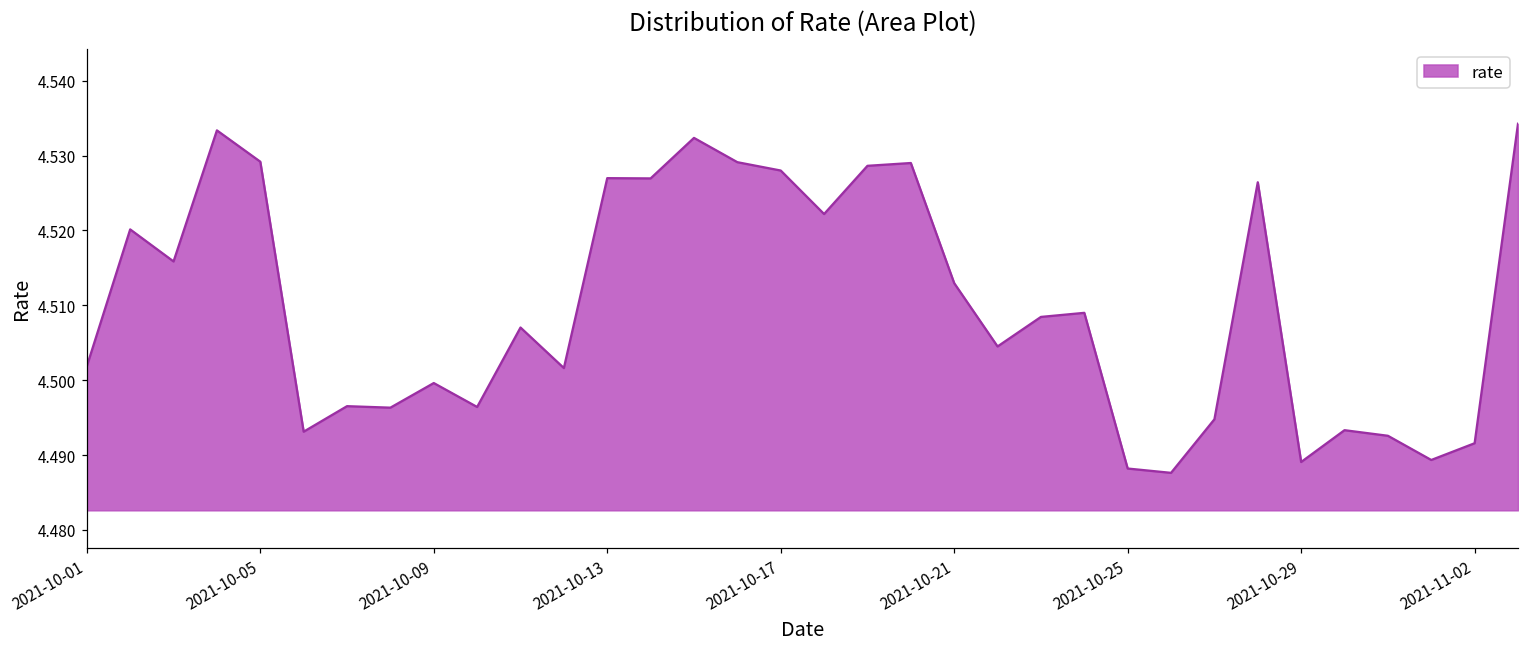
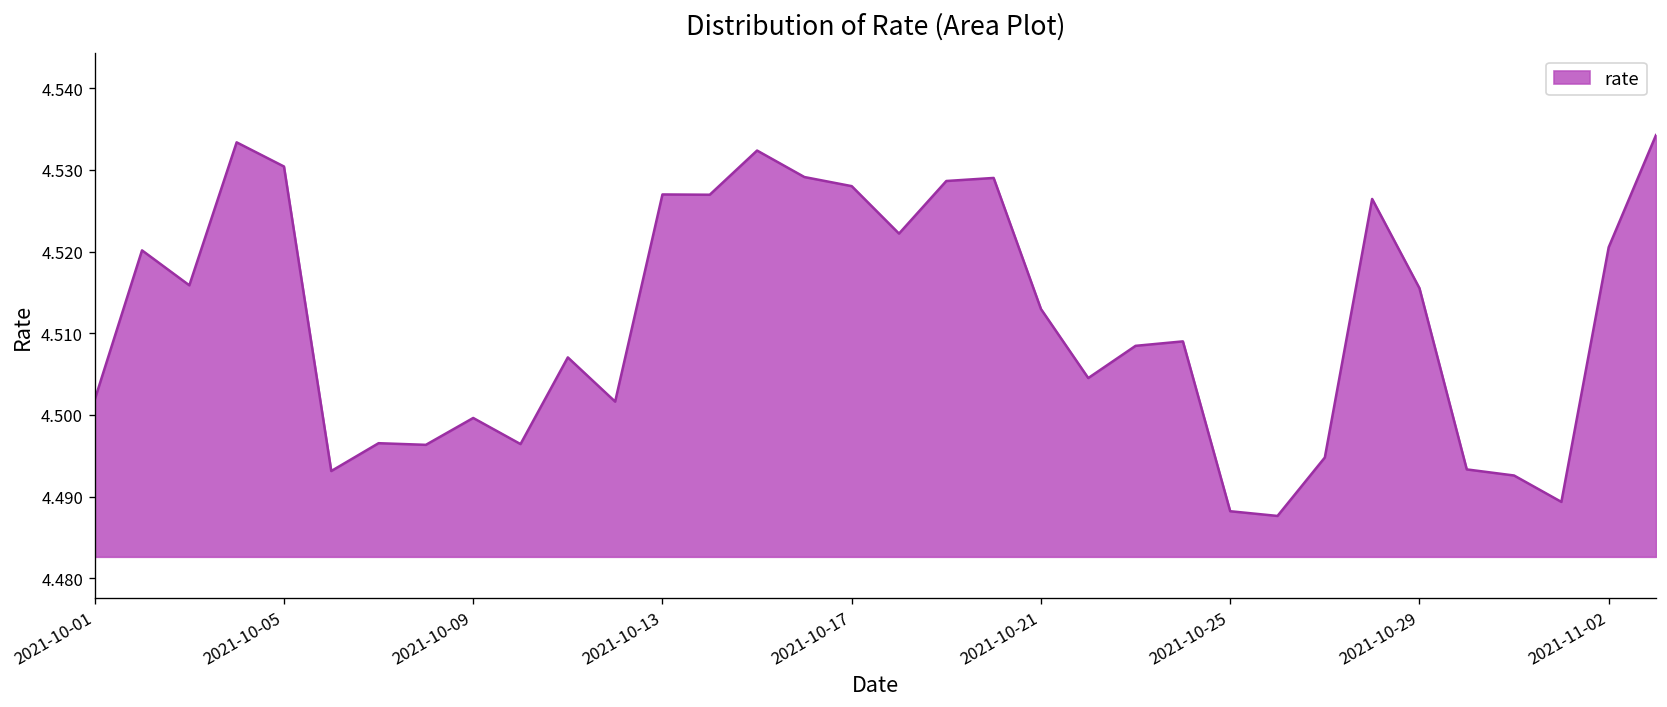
  {
    "2021-10-01": 4.502,
-   "2021-10-05": 4.529,
+   "2021-10-05": 4.530,
    "2021-10-09": 4.500,
    "2021-10-13": 4.527,
    "2021-10-17": 4.528,
    "2021-10-21": 4.513,
    "2021-10-25": 4.488,
-   "2021-10-29": 4.489,
-   "2021-11-02": 4.492
+   "2021-10-29": 4.516,
+   "2021-11-02": 4.521
  }
